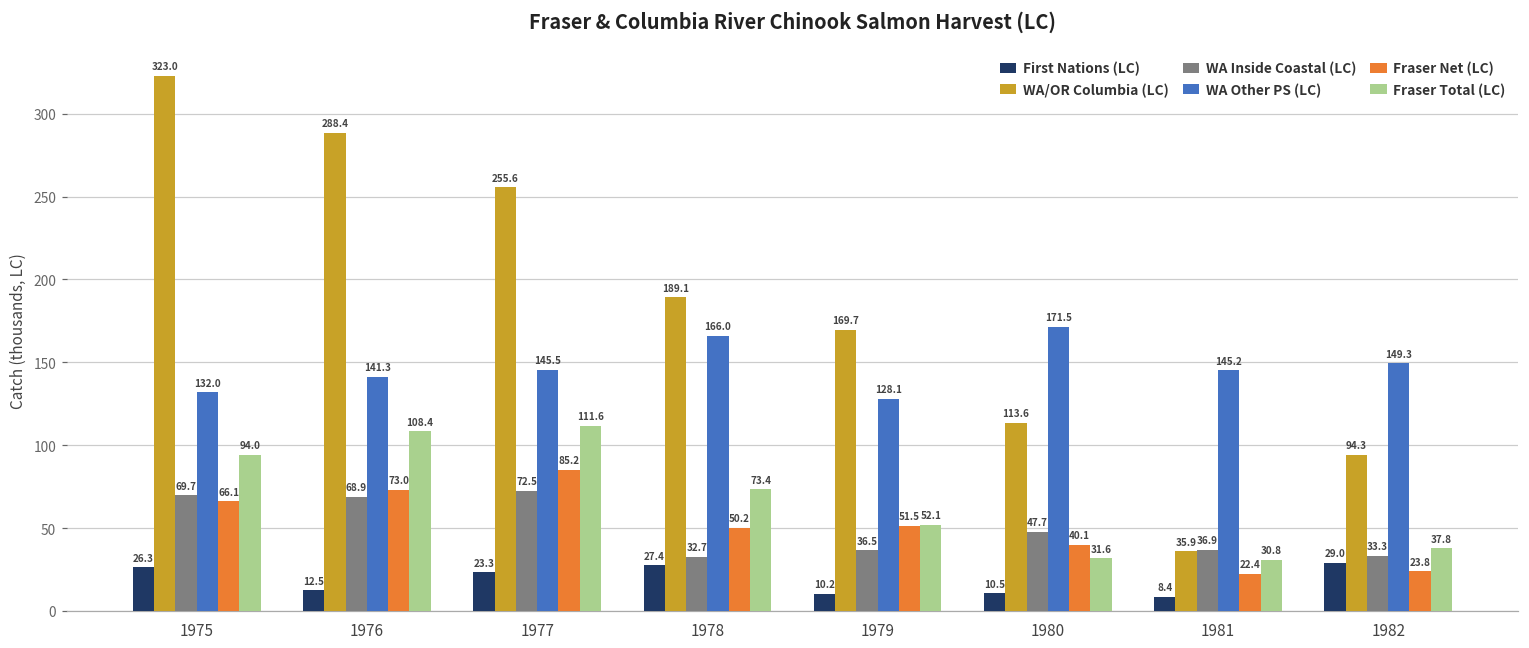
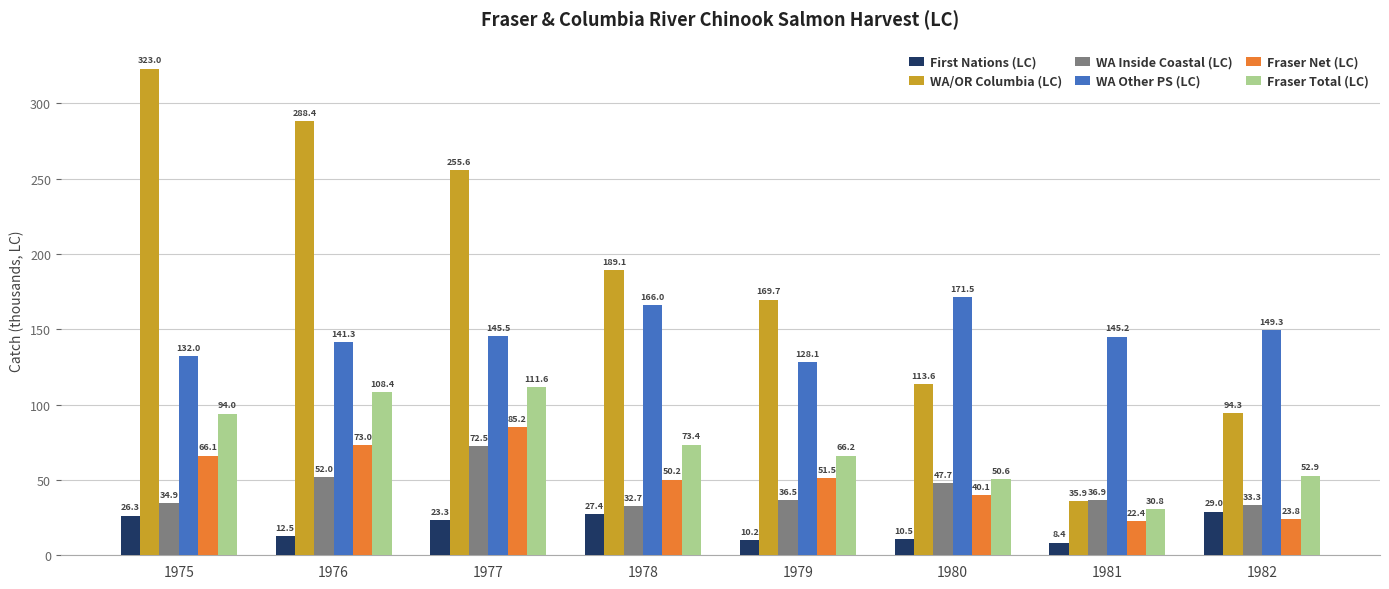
  {
    "First Nations (LC)": {
      "1975": 26.3,
      "1976": 12.5,
      "1977": 23.3,
      "1978": 27.4,
      "1979": 10.2,
      "1980": 10.5,
      "1981": 8.4,
      "1982": 29.0
    },
    "WA Inside Coastal (LC)": {
-     "1975": 69.7,
-     "1976": 68.9,
+     "1975": 34.9,
+     "1976": 52.0,
      "1977": 72.5,
      "1978": 32.7,
      "1979": 36.5,
      "1980": 47.7,
      "1981": 36.9,
      "1982": 33.3
    },
    "WA Other PS (LC)": {
      "1975": 132.0,
      "1976": 141.3,
      "1977": 145.5,
      "1978": 166.0,
      "1979": 128.1,
      "1980": 171.5,
      "1981": 145.2,
      "1982": 149.3
    },
    "Fraser Total (LC)": {
      "1975": 94.0,
      "1976": 108.4,
      "1977": 111.6,
      "1978": 73.4,
-     "1979": 52.1,
-     "1980": 31.6,
+     "1979": 66.2,
+     "1980": 50.6,
      "1981": 30.8,
-     "1982": 37.8
+     "1982": 52.9
    }
  }
